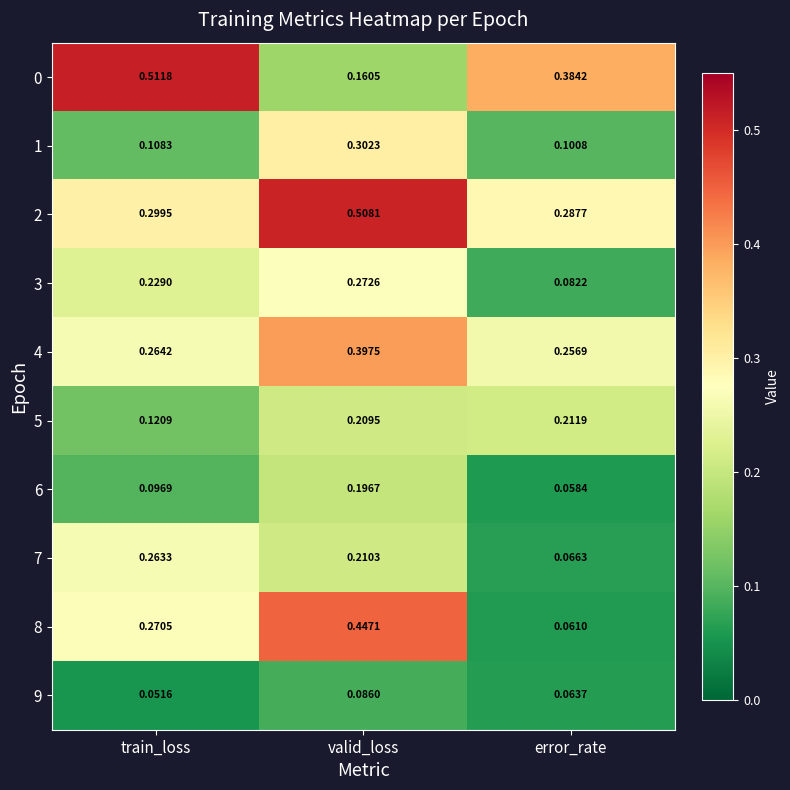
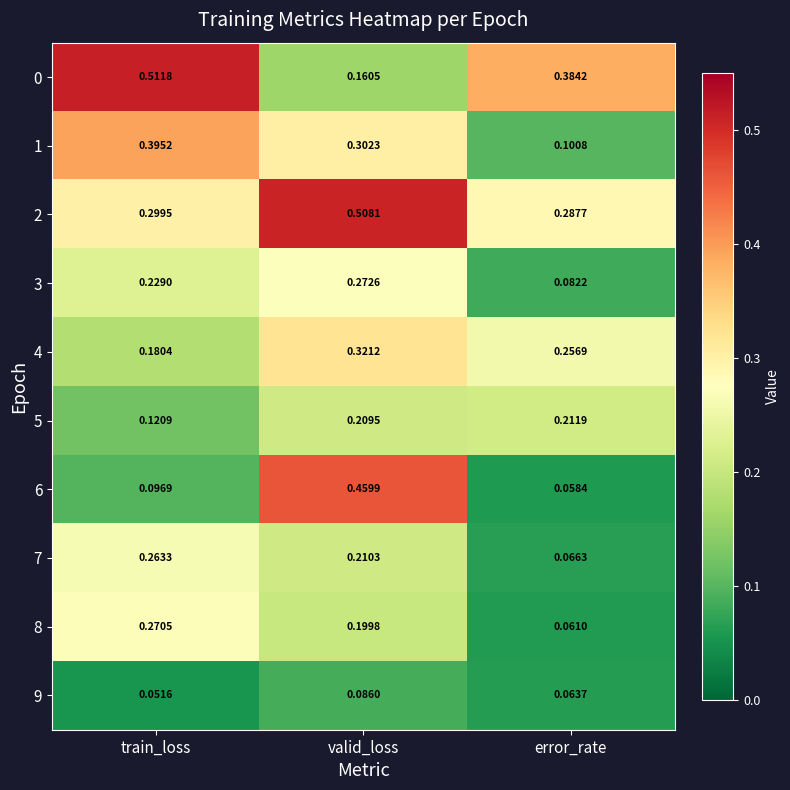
  {
    "0": {
      "train_loss": 0.5118,
      "valid_loss": 0.1605,
      "error_rate": 0.3842
    },
    "1": {
-     "train_loss": 0.1083,
+     "train_loss": 0.3952,
      "valid_loss": 0.3023,
      "error_rate": 0.1008
    },
    "2": {
      "train_loss": 0.2995,
      "valid_loss": 0.5081,
      "error_rate": 0.2877
    },
    "3": {
      "train_loss": 0.2290,
      "valid_loss": 0.2726,
      "error_rate": 0.0822
    },
    "4": {
-     "train_loss": 0.2642,
-     "valid_loss": 0.3975,
+     "train_loss": 0.1804,
+     "valid_loss": 0.3212,
      "error_rate": 0.2569
    },
    "5": {
      "train_loss": 0.1209,
      "valid_loss": 0.2095,
      "error_rate": 0.2119
    },
    "6": {
      "train_loss": 0.0969,
-     "valid_loss": 0.1967,
+     "valid_loss": 0.4599,
      "error_rate": 0.0584
    },
    "7": {
      "train_loss": 0.2633,
      "valid_loss": 0.2103,
      "error_rate": 0.0663
    },
    "8": {
      "train_loss": 0.2705,
-     "valid_loss": 0.4471,
+     "valid_loss": 0.1998,
      "error_rate": 0.0610
    },
    "9": {
      "train_loss": 0.0516,
      "valid_loss": 0.0860,
      "error_rate": 0.0637
    }
  }
